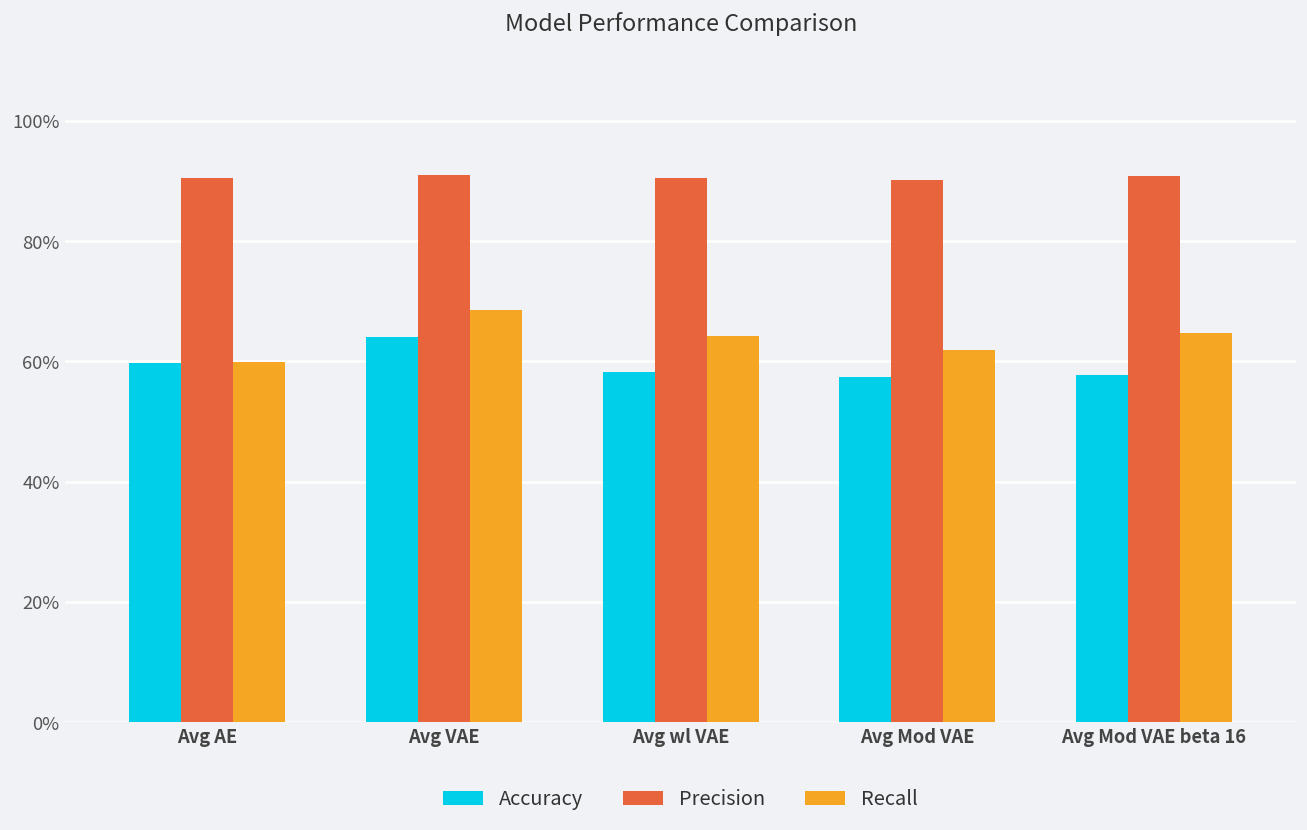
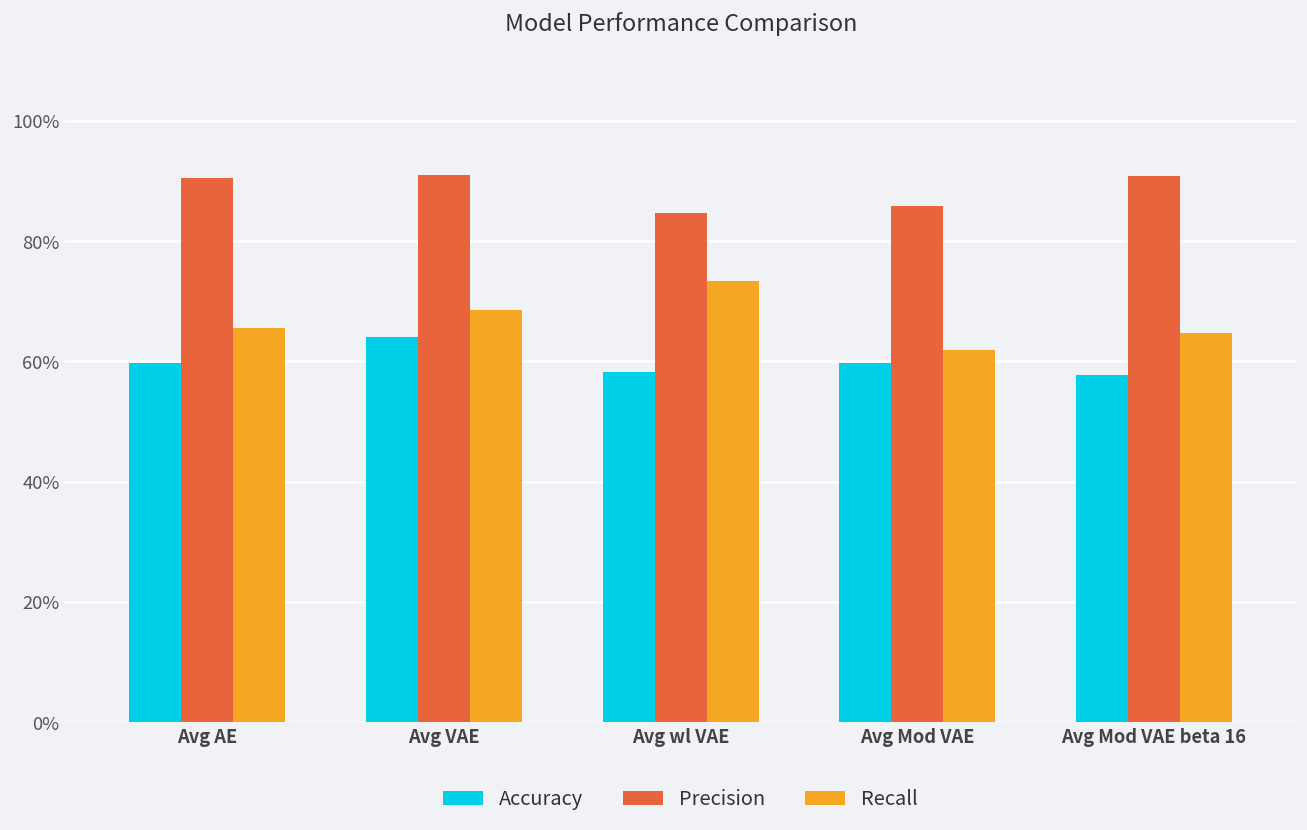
  {
    "Accuracy": {
      "Avg AE": "60%",
      "Avg VAE": "64%",
      "Avg wl VAE": "58%",
-     "Avg Mod VAE": "57%",
+     "Avg Mod VAE": "60%",
      "Avg Mod VAE beta 16": "58%"
    },
    "Precision": {
      "Avg AE": "91%",
      "Avg VAE": "91%",
-     "Avg wl VAE": "91%",
-     "Avg Mod VAE": "90%",
+     "Avg wl VAE": "85%",
+     "Avg Mod VAE": "86%",
      "Avg Mod VAE beta 16": "91%"
    },
    "Recall": {
-     "Avg AE": "60%",
+     "Avg AE": "66%",
      "Avg VAE": "69%",
-     "Avg wl VAE": "64%",
+     "Avg wl VAE": "73%",
      "Avg Mod VAE": "62%",
      "Avg Mod VAE beta 16": "65%"
    }
  }
